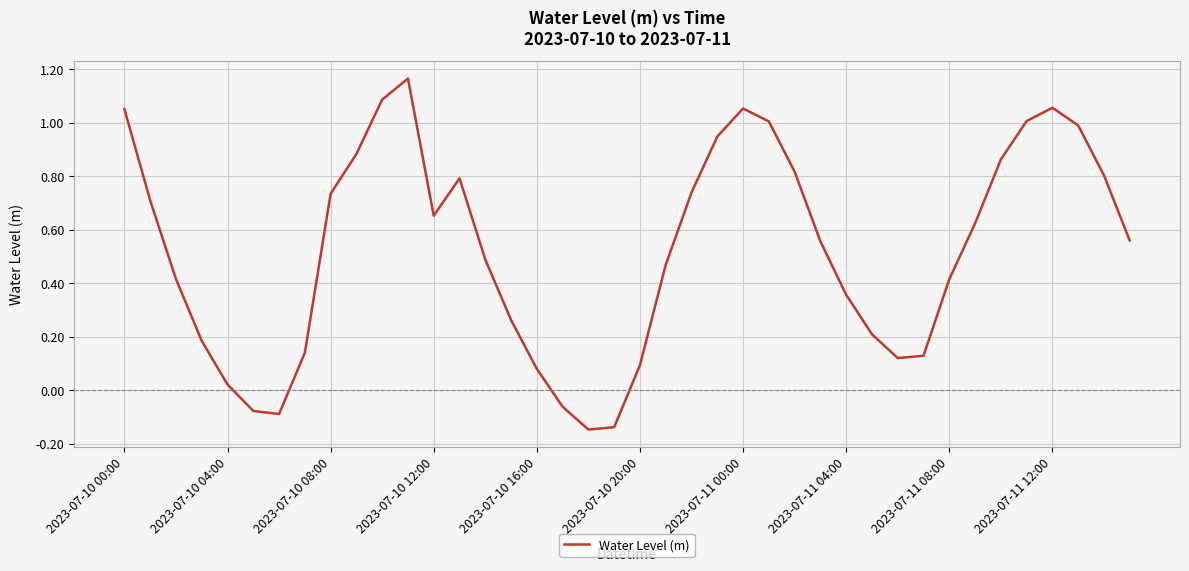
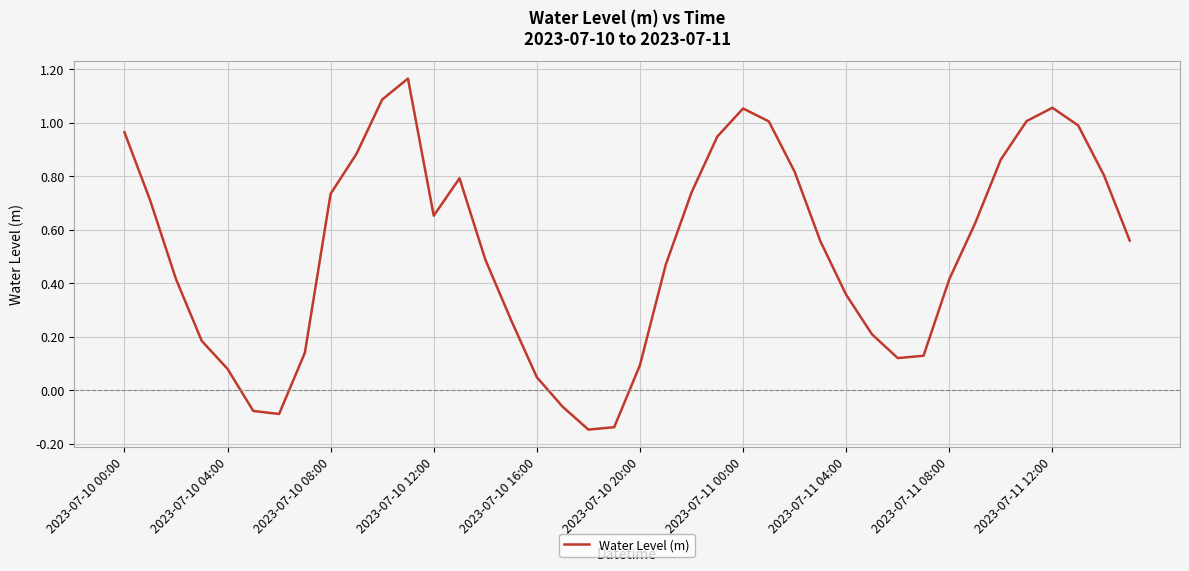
  {
-   "2023-07-10 00:00": 1.05,
-   "2023-07-10 04:00": 0.02,
+   "2023-07-10 00:00": 0.96,
+   "2023-07-10 04:00": 0.08,
    "2023-07-10 08:00": 0.73,
    "2023-07-10 12:00": 0.65,
-   "2023-07-10 16:00": 0.08,
+   "2023-07-10 16:00": 0.05,
    "2023-07-10 20:00": 0.09,
    "2023-07-11 00:00": 1.05,
    "2023-07-11 04:00": 0.36,
    "2023-07-11 08:00": 0.41,
    "2023-07-11 12:00": 1.06
  }
